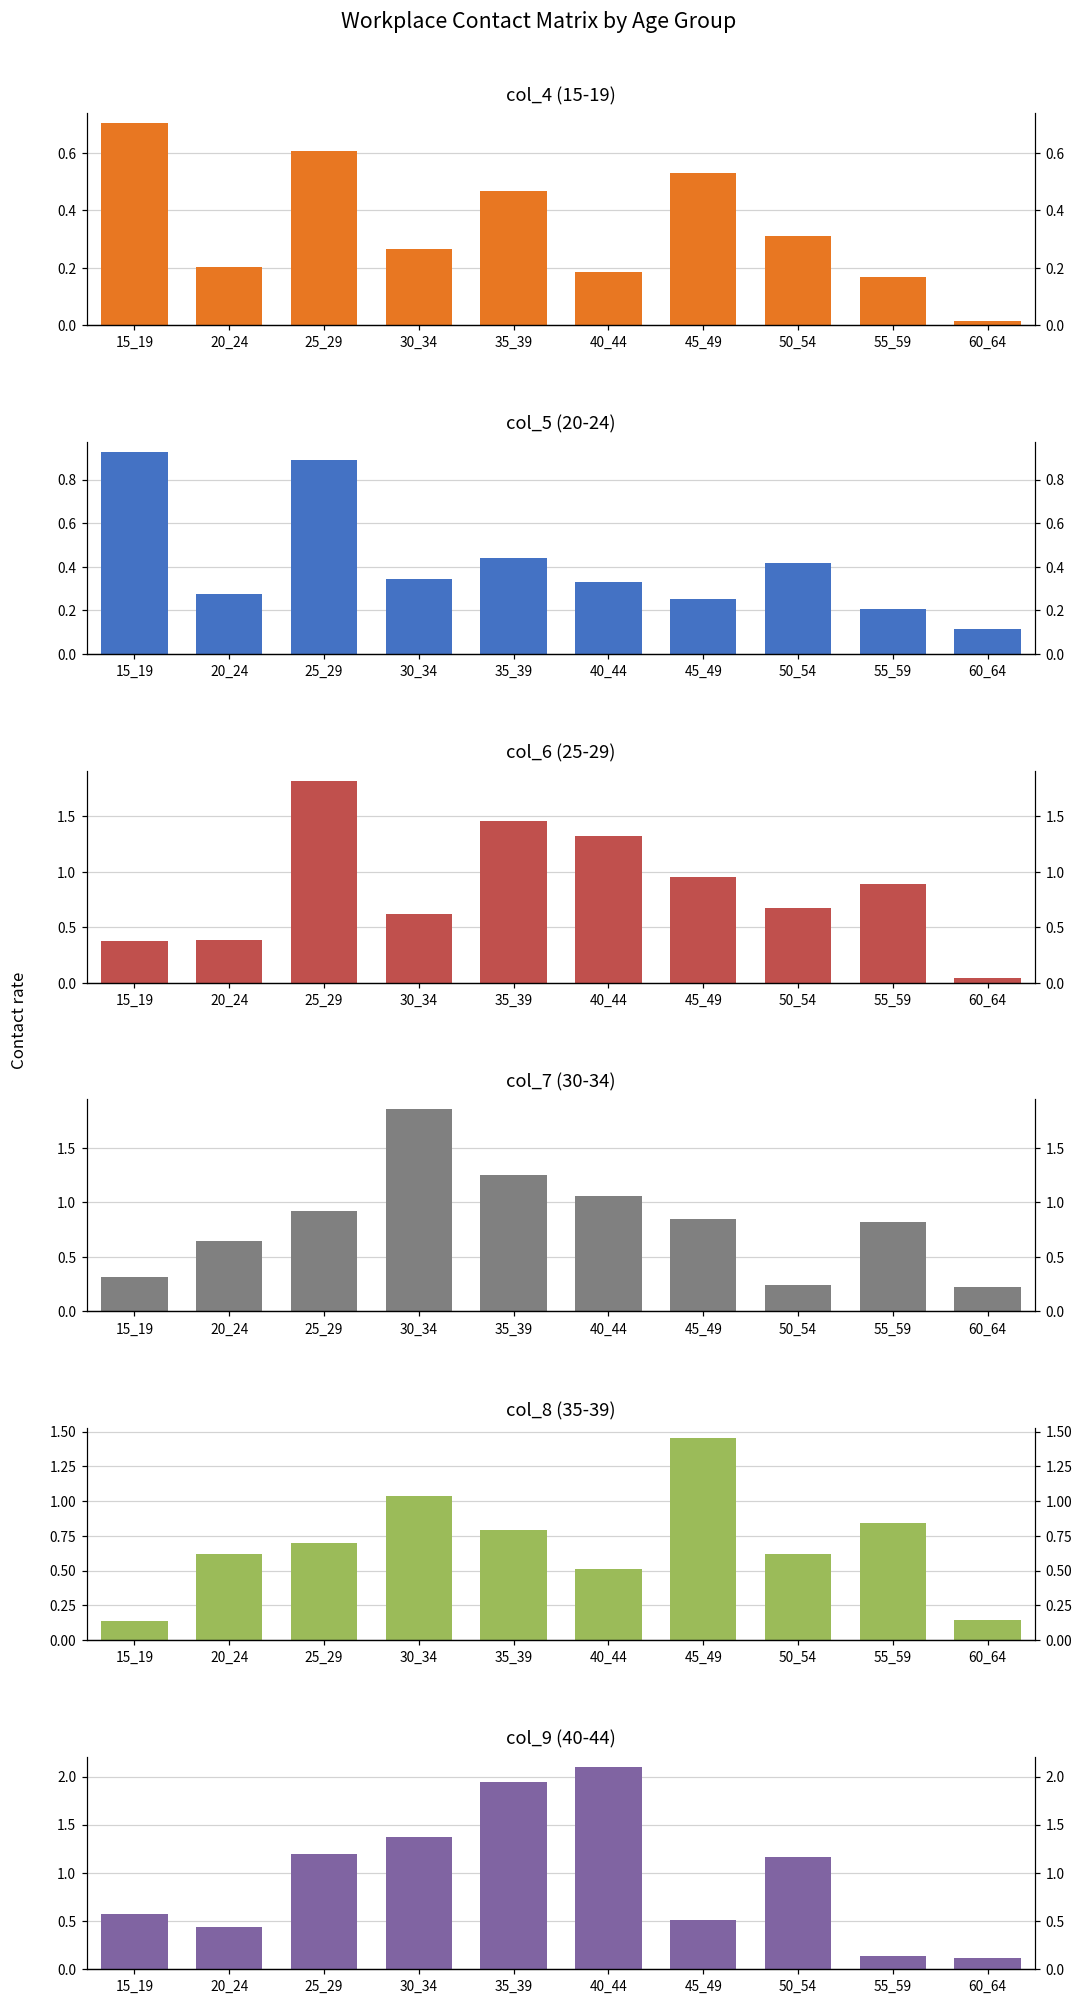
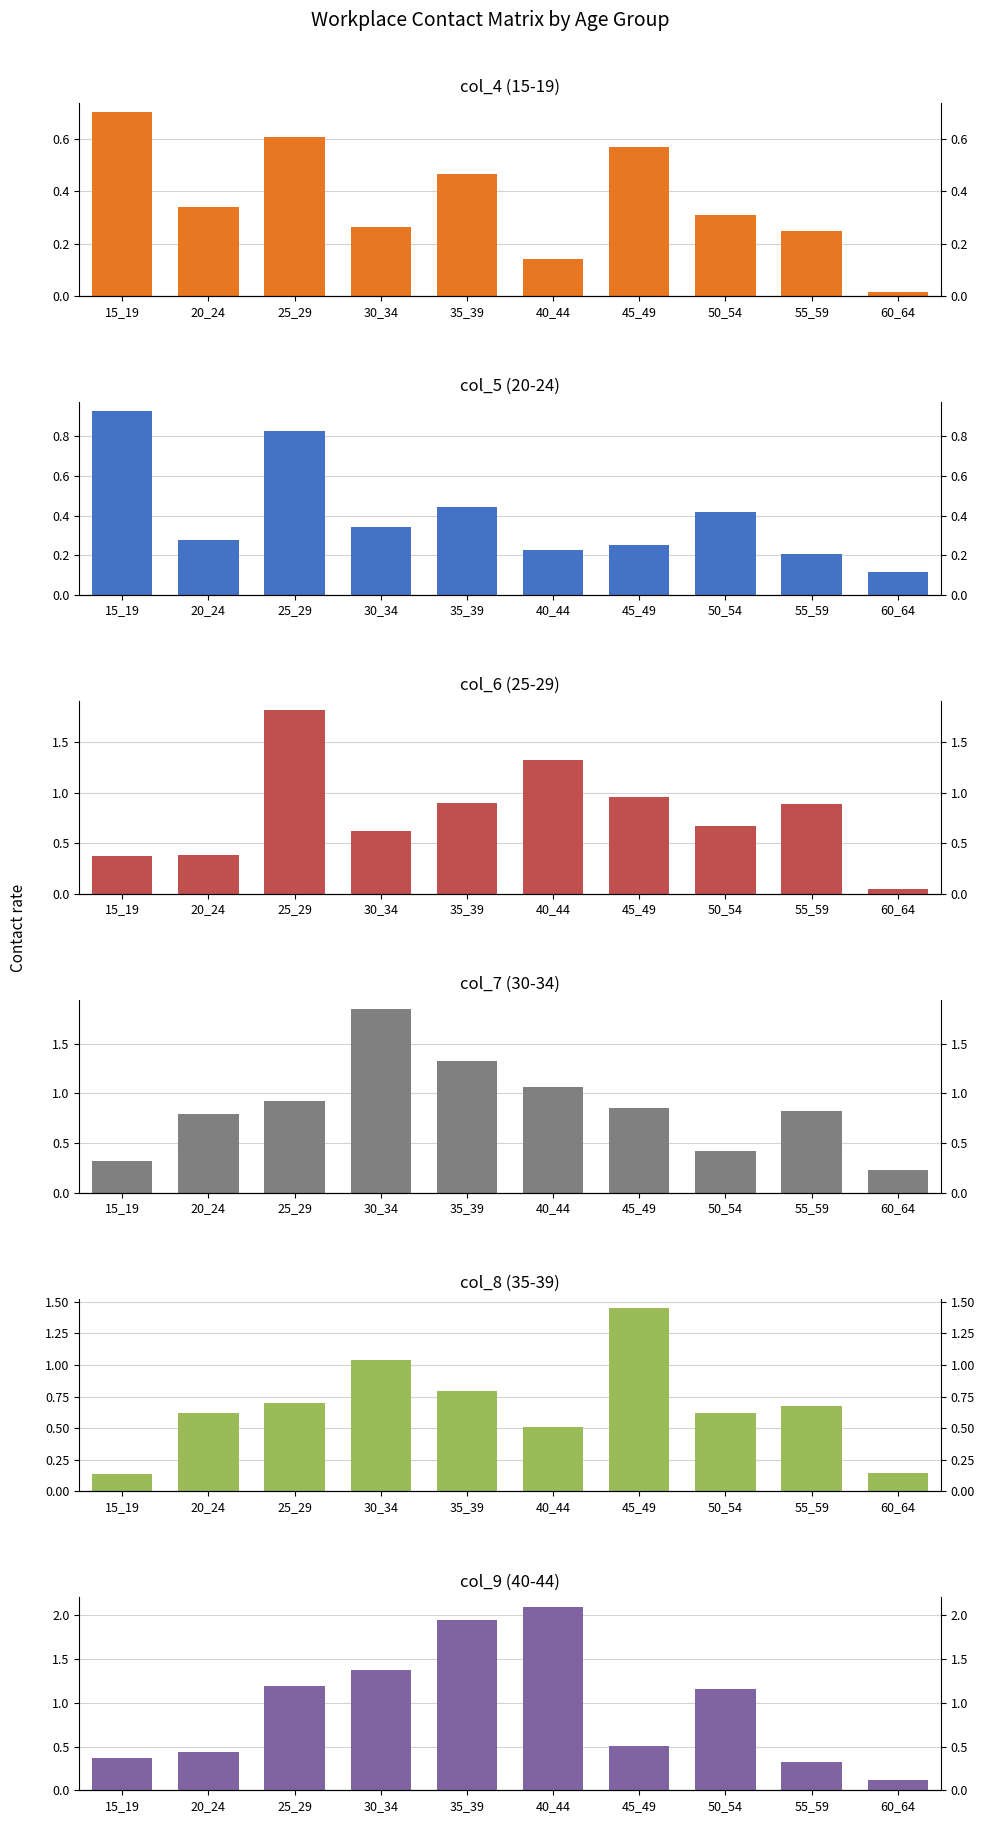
  {
    "col_4 (15-19)": {
      "15_19": 0.70,
-     "20_24": 0.20,
+     "20_24": 0.34,
      "25_29": 0.61,
      "30_34": 0.26,
      "35_39": 0.47,
-     "40_44": 0.19,
-     "45_49": 0.53,
+     "40_44": 0.14,
+     "45_49": 0.57,
      "50_54": 0.31,
-     "55_59": 0.17,
+     "55_59": 0.25,
      "60_64": 0.01
    },
    "col_5 (20-24)": {
      "15_19": 0.93,
      "20_24": 0.28,
-     "25_29": 0.89,
+     "25_29": 0.83,
      "30_34": 0.34,
      "35_39": 0.44,
-     "40_44": 0.33,
+     "40_44": 0.23,
      "45_49": 0.25,
      "50_54": 0.42,
      "55_59": 0.20,
      "60_64": 0.11
    },
    "col_6 (25-29)": {
      "15_19": 0.38,
      "20_24": 0.39,
      "25_29": 1.82,
      "30_34": 0.62,
-     "35_39": 1.46,
+     "35_39": 0.90,
      "40_44": 1.33,
      "45_49": 0.96,
      "50_54": 0.67,
      "55_59": 0.89,
      "60_64": 0.05
    },
    "col_7 (30-34)": {
      "15_19": 0.3,
-     "20_24": 0.6,
+     "20_24": 0.8,
      "25_29": 0.9,
      "30_34": 1.9,
-     "35_39": 1.2,
+     "35_39": 1.3,
      "40_44": 1.1,
      "45_49": 0.9,
-     "50_54": 0.2,
+     "50_54": 0.4,
      "55_59": 0.8,
      "60_64": 0.2
    },
    "col_8 (35-39)": {
      "15_19": 0.14,
      "20_24": 0.62,
      "25_29": 0.70,
      "30_34": 1.04,
      "35_39": 0.79,
      "40_44": 0.51,
      "45_49": 1.45,
      "50_54": 0.62,
-     "55_59": 0.84,
+     "55_59": 0.67,
      "60_64": 0.14
    },
    "col_9 (40-44)": {
-     "15_19": 0.6,
+     "15_19": 0.4,
      "20_24": 0.4,
      "25_29": 1.2,
      "30_34": 1.4,
      "35_39": 1.9,
      "40_44": 2.1,
      "45_49": 0.5,
      "50_54": 1.2,
-     "55_59": 0.1,
+     "55_59": 0.3,
      "60_64": 0.1
    }
  }
